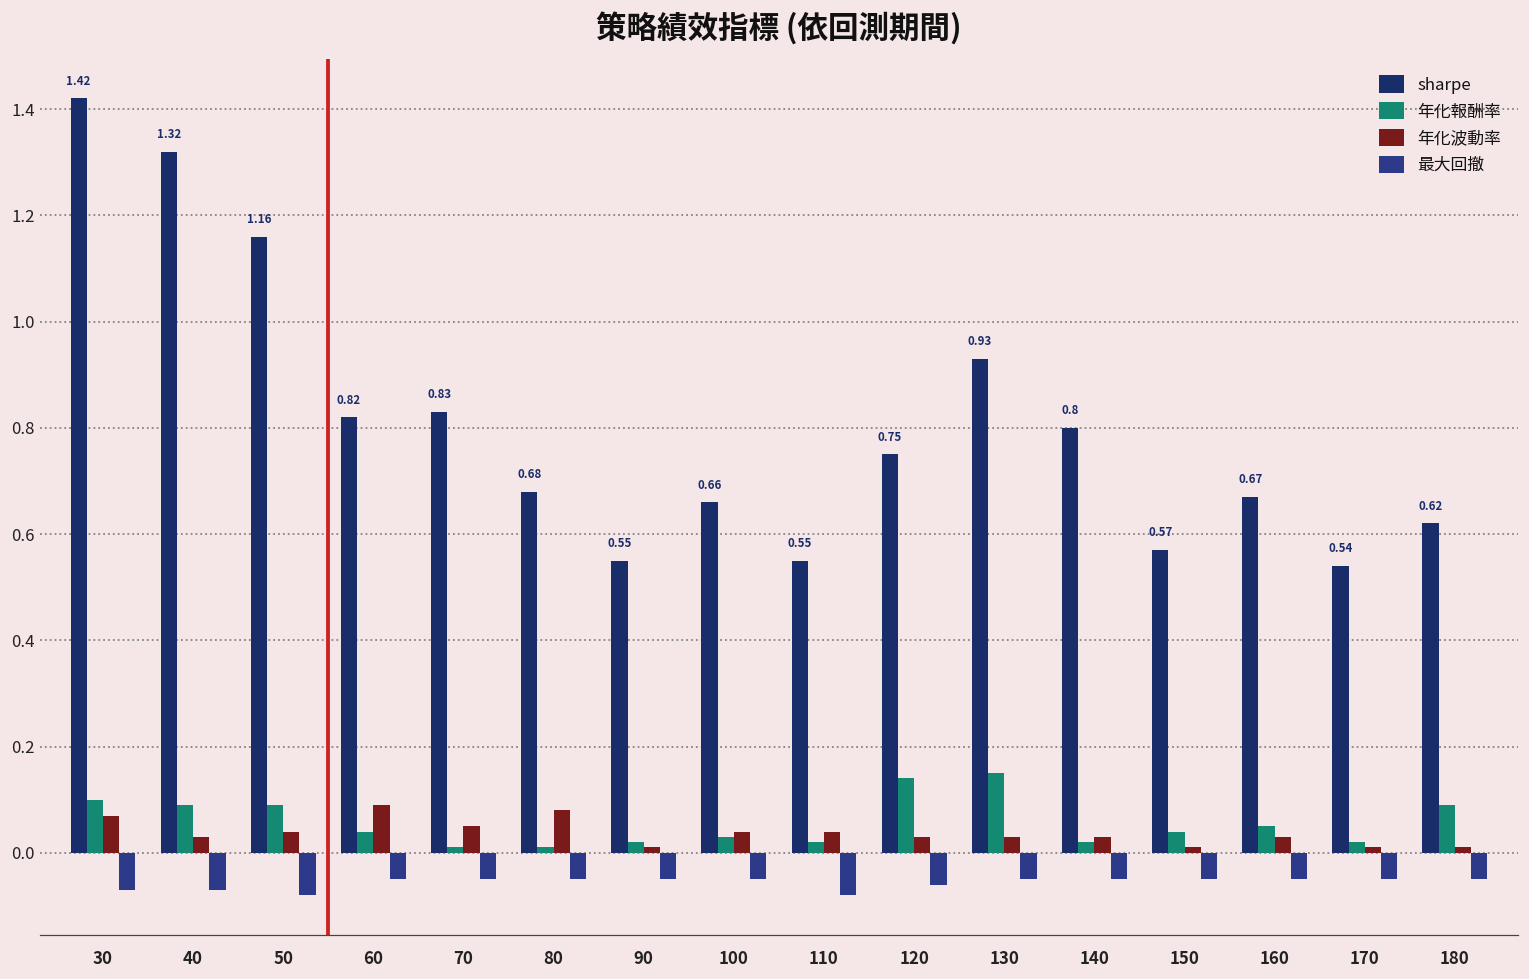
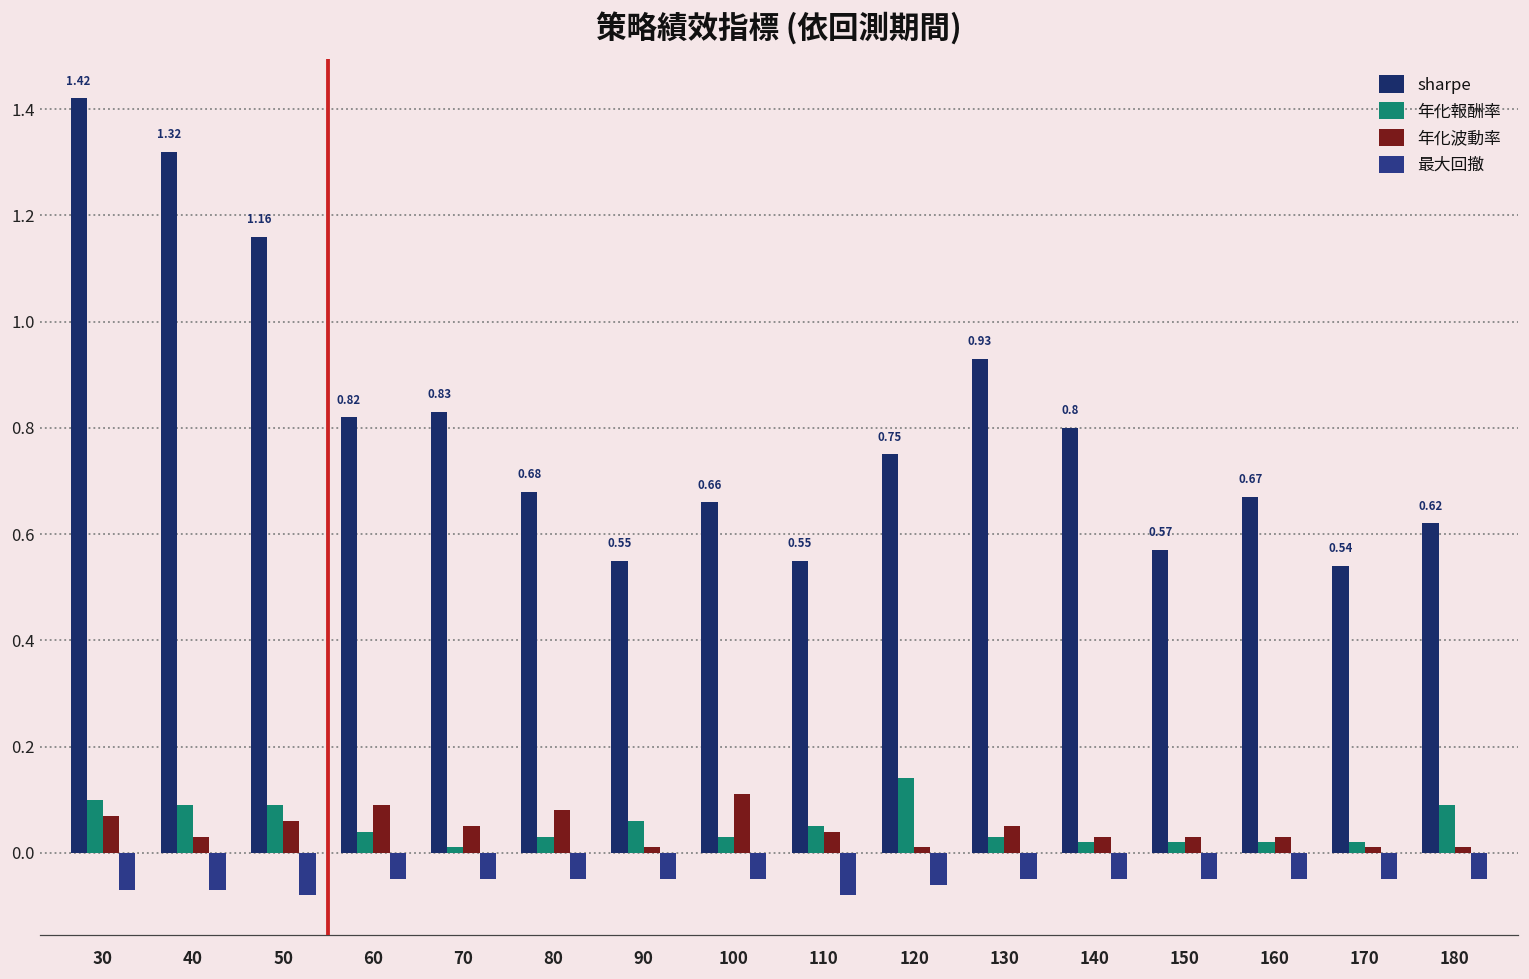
  {
    "年化報酬率": {
      "30": 0.10,
      "40": 0.09,
      "50": 0.09,
      "60": 0.04,
      "70": 0.01,
-     "80": 0.01,
-     "90": 0.02,
+     "80": 0.03,
+     "90": 0.06,
      "100": 0.03,
-     "110": 0.02,
+     "110": 0.05,
      "120": 0.14,
-     "130": 0.15,
+     "130": 0.03,
      "140": 0.02,
-     "150": 0.04,
-     "160": 0.05,
+     "150": 0.02,
+     "160": 0.02,
      "170": 0.02,
      "180": 0.09
    },
    "年化波動率": {
      "30": 0.07,
      "40": 0.03,
-     "50": 0.04,
+     "50": 0.06,
      "60": 0.09,
      "70": 0.05,
      "80": 0.08,
      "90": 0.01,
-     "100": 0.04,
+     "100": 0.11,
      "110": 0.04,
-     "120": 0.03,
-     "130": 0.03,
+     "120": 0.01,
+     "130": 0.05,
      "140": 0.03,
-     "150": 0.01,
+     "150": 0.03,
      "160": 0.03,
      "170": 0.01,
      "180": 0.01
    }
  }
